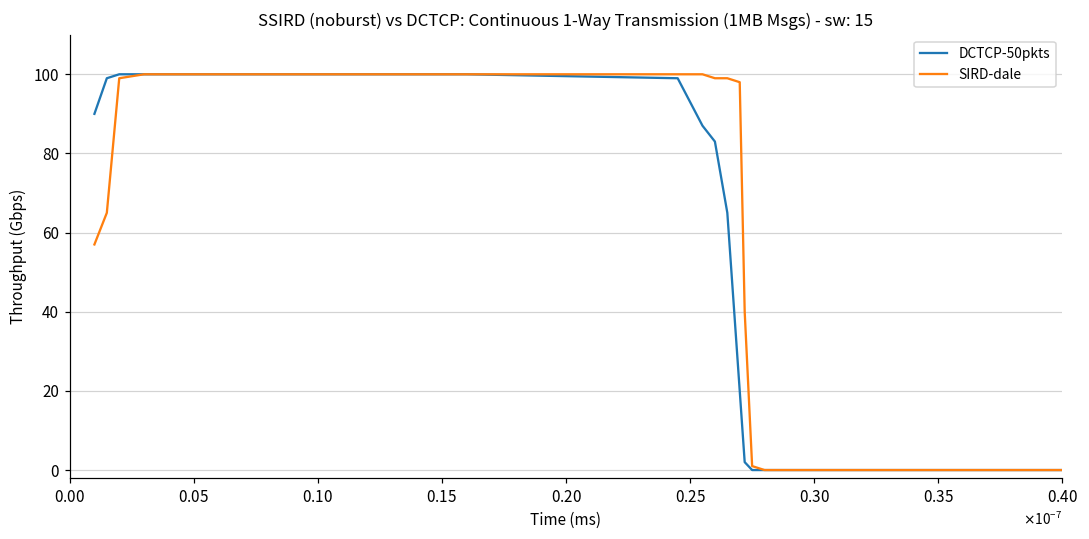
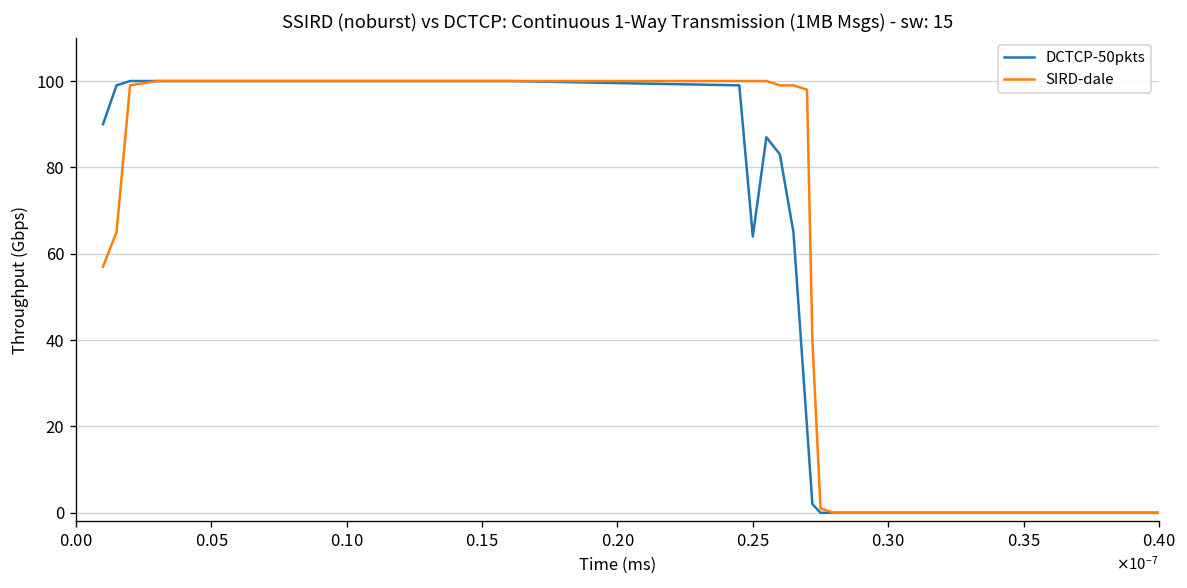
  {
    "DCTCP-50pkts": {
-     "0.25": 93
+     "0.25": 64
    },
    "SIRD-dale": {
      "0.25": 100
    }
  }
